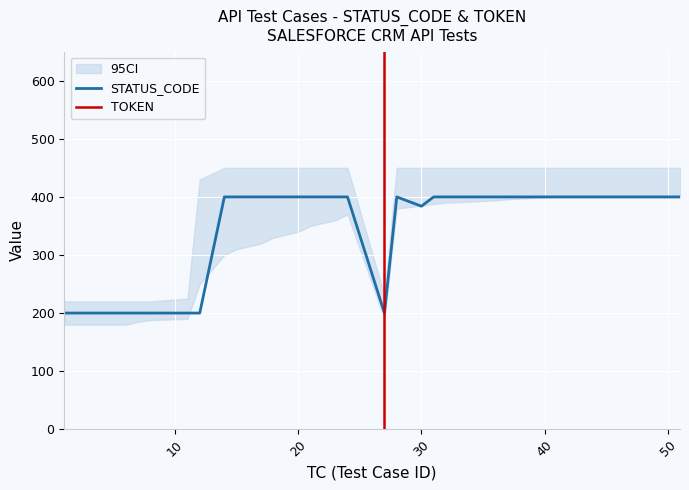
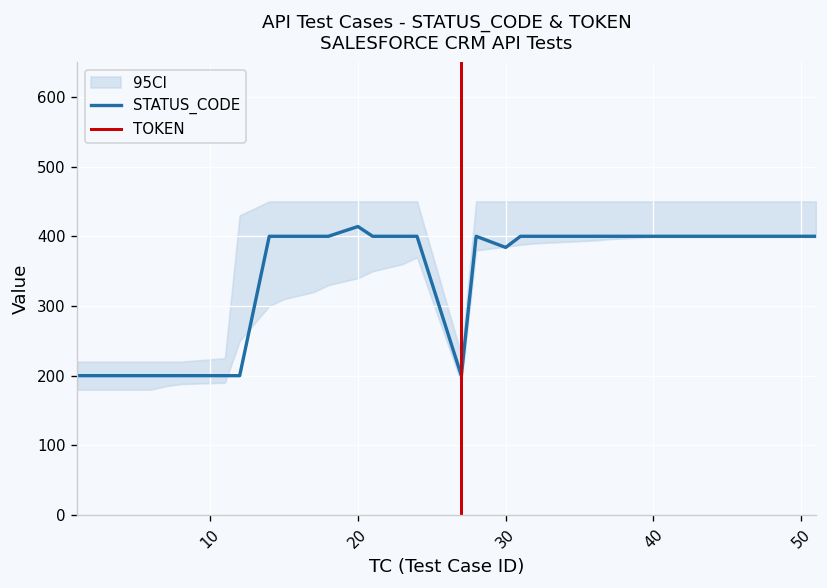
  {
    "STATUS_CODE": {
-     "20": 400,
+     "20": 410,
      "30": 380,
      "40": 400
    }
  }
